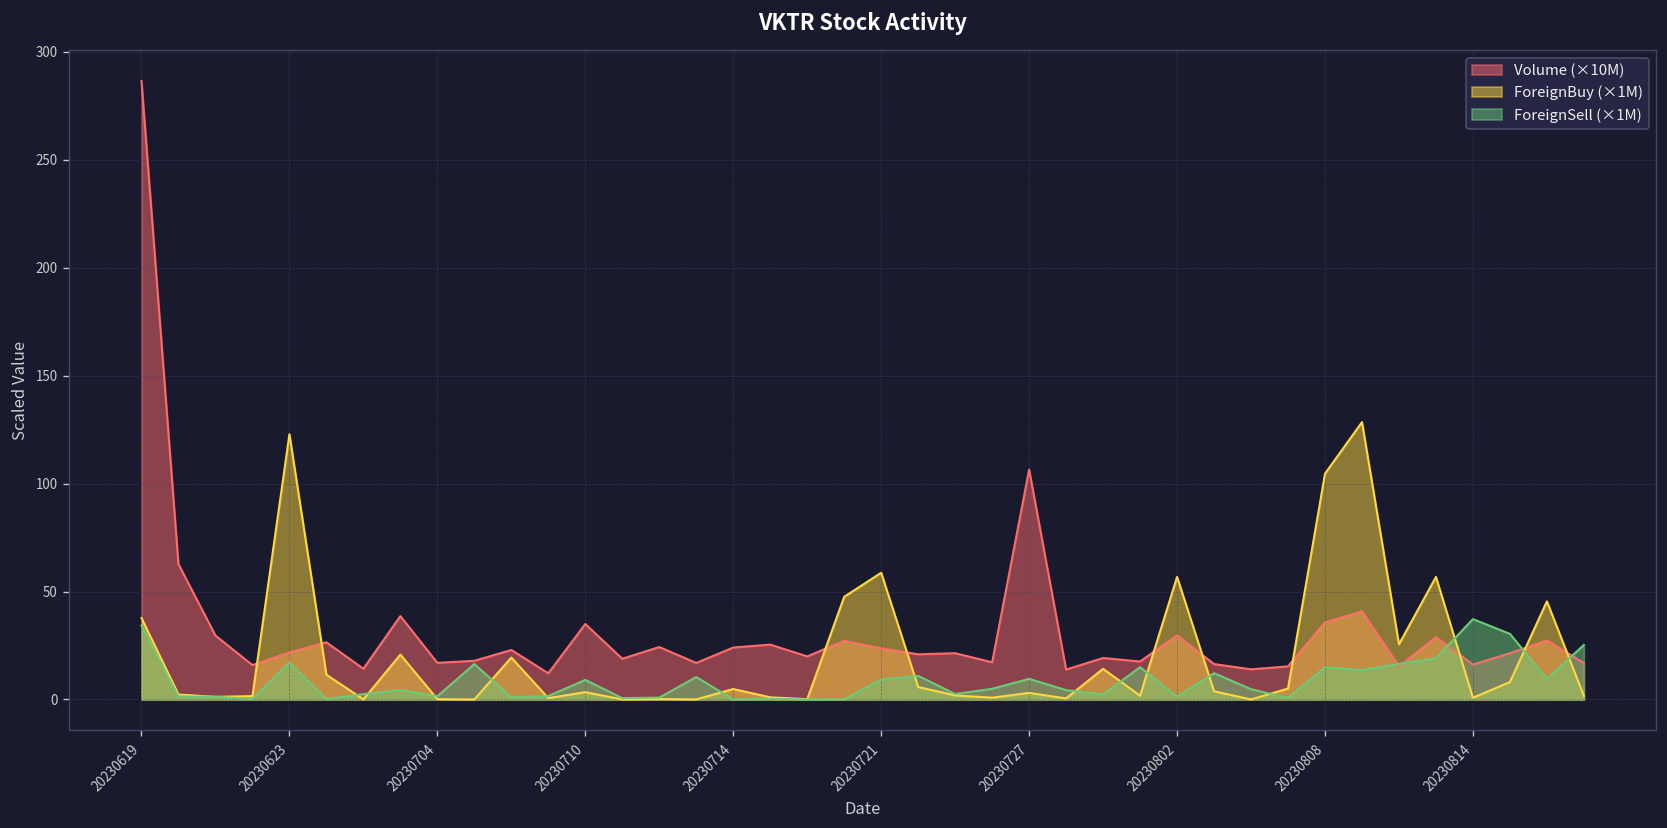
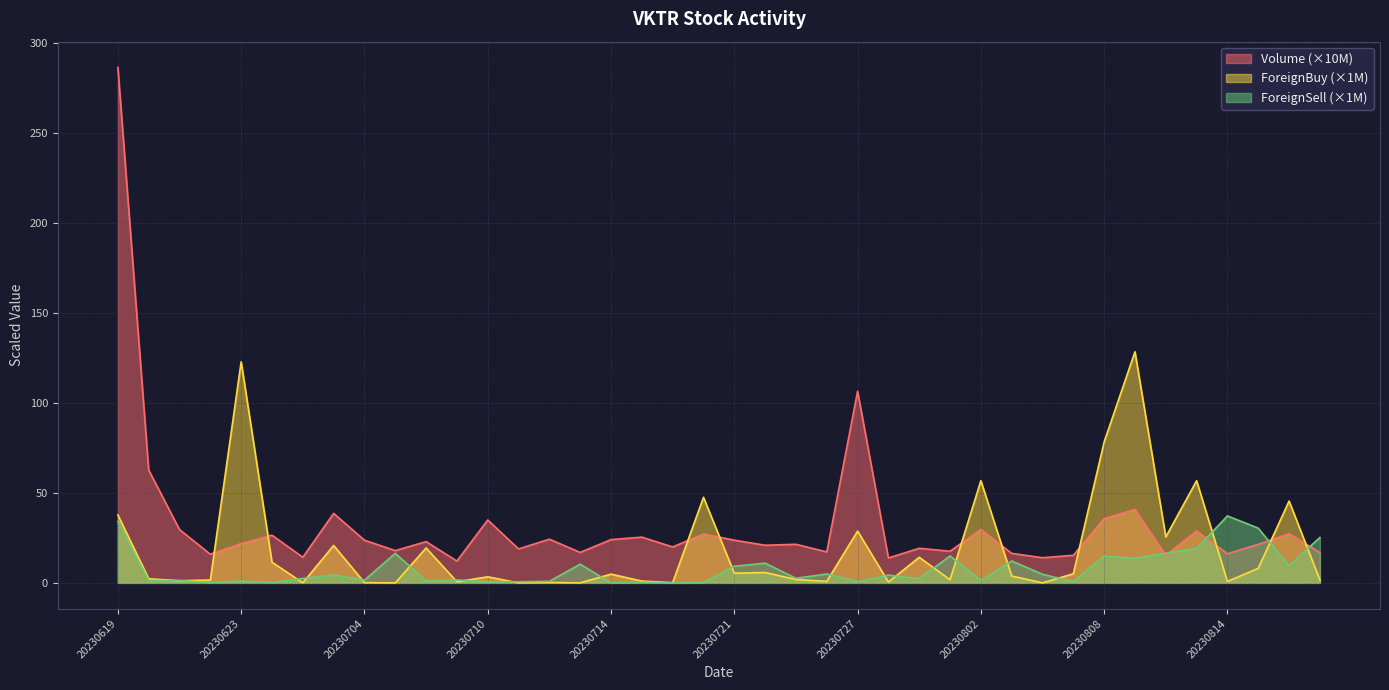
  {
    "Volume (×10M)": {
      "20230619": 287,
      "20230623": 22,
-     "20230704": 17,
+     "20230704": 24,
      "20230710": 35,
      "20230714": 24,
      "20230721": 24,
      "20230727": 107,
      "20230802": 30,
      "20230808": 36,
      "20230814": 16
    },
    "ForeignBuy (×1M)": {
      "20230619": 38,
      "20230623": 123,
      "20230710": 3,
      "20230714": 5,
-     "20230721": 59,
-     "20230727": 3,
+     "20230721": 5,
+     "20230727": 29,
      "20230802": 57,
-     "20230808": 105,
+     "20230808": 78,
      "20230814": 1
    },
    "ForeignSell (×1M)": {
      "20230619": 34,
-     "20230623": 17,
-     "20230710": 9,
+     "20230623": 1,
+     "20230710": 1,
      "20230714": 0,
      "20230721": 9,
-     "20230727": 10,
+     "20230727": 1,
      "20230802": 1,
      "20230808": 15,
      "20230814": 37
    }
  }
